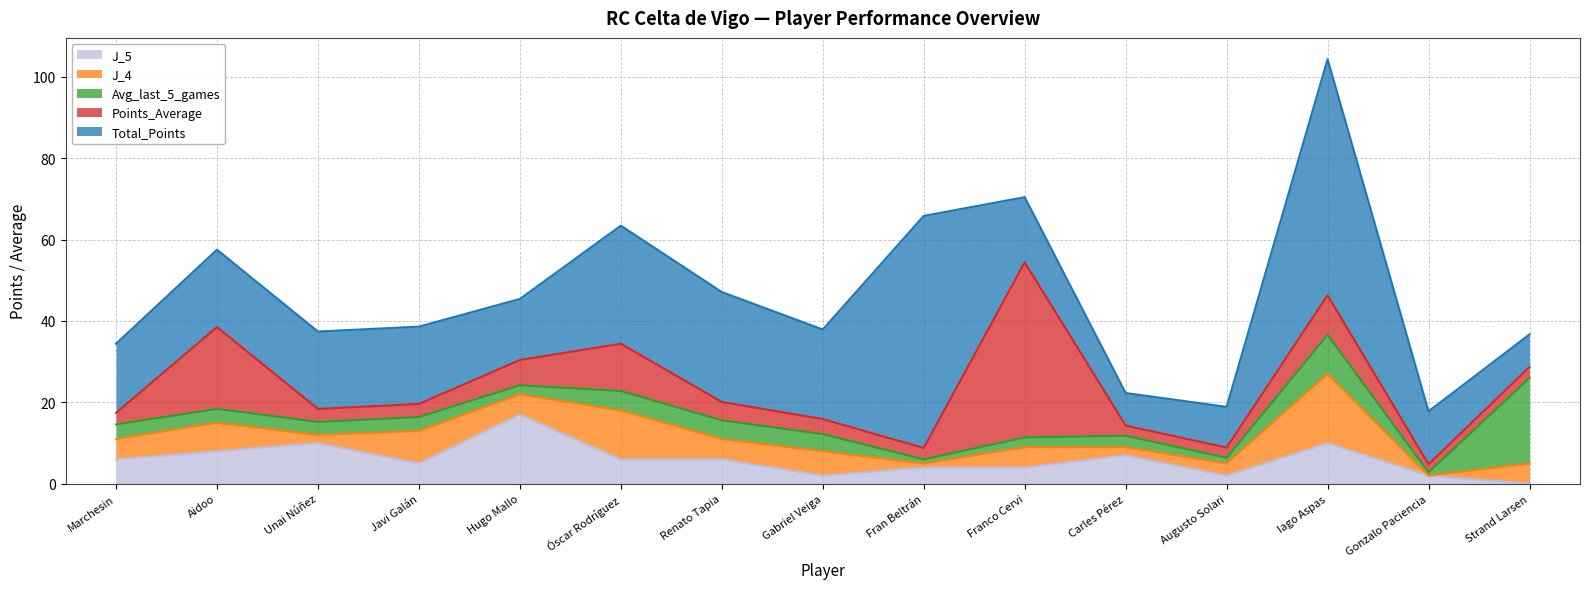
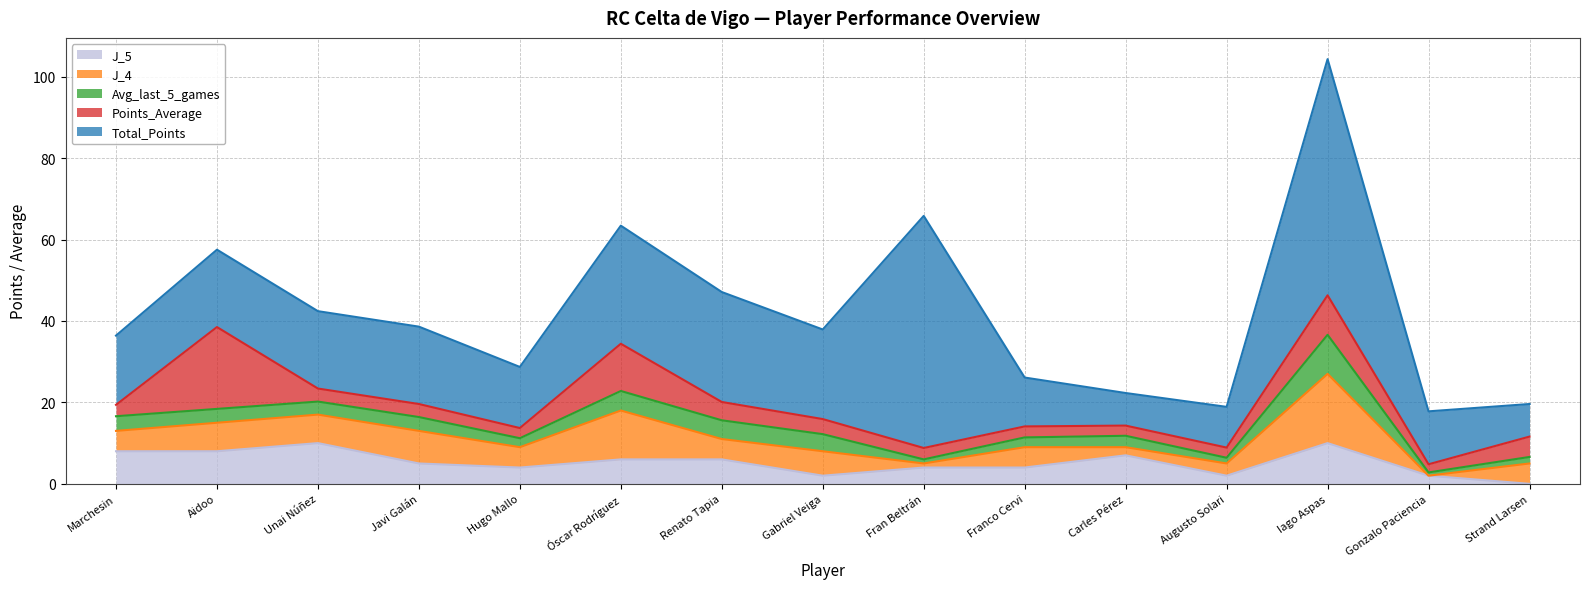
  {
    "J_5": {
-     "Marchesin": 6,
+     "Marchesin": 8,
      "Aidoo": 8,
      "Unai Núñez": 10,
      "Javi Galán": 5,
-     "Hugo Mallo": 17,
+     "Hugo Mallo": 4,
      "Óscar Rodríguez": 6,
      "Renato Tapia": 6,
      "Gabriel Veiga": 2,
      "Fran Beltrán": 4,
      "Franco Cervi": 4,
      "Carles Pérez": 7,
      "Augusto Solari": 2,
      "Iago Aspas": 10,
      "Strand Larsen": 0
    },
    "J_4": {
      "Marchesin": 5,
      "Aidoo": 7,
-     "Unai Núñez": 2,
+     "Unai Núñez": 7,
      "Javi Galán": 8,
      "Hugo Mallo": 5,
      "Óscar Rodríguez": 12,
      "Renato Tapia": 5,
      "Gabriel Veiga": 6,
      "Fran Beltrán": 1,
      "Franco Cervi": 5,
      "Carles Pérez": 2,
      "Augusto Solari": 3,
      "Iago Aspas": 17,
      "Strand Larsen": 5
    },
    "Avg_last_5_games": {
      "Marchesin": 4,
      "Aidoo": 3,
      "Unai Núñez": 3,
      "Javi Galán": 3,
      "Hugo Mallo": 2,
      "Óscar Rodríguez": 5,
      "Renato Tapia": 5,
      "Gabriel Veiga": 4,
      "Fran Beltrán": 1,
      "Franco Cervi": 2,
      "Carles Pérez": 3,
      "Augusto Solari": 1,
      "Iago Aspas": 10,
      "Gonzalo Paciencia": 1,
-     "Strand Larsen": 21
+     "Strand Larsen": 2
    },
    "Points_Average": {
      "Marchesin": 3,
      "Aidoo": 20,
      "Unai Núñez": 3,
      "Javi Galán": 3,
-     "Hugo Mallo": 6,
+     "Hugo Mallo": 3,
      "Óscar Rodríguez": 12,
      "Renato Tapia": 5,
      "Gabriel Veiga": 4,
      "Fran Beltrán": 3,
-     "Franco Cervi": 43,
+     "Franco Cervi": 3,
      "Carles Pérez": 3,
      "Augusto Solari": 3,
      "Iago Aspas": 10,
      "Gonzalo Paciencia": 2,
-     "Strand Larsen": 3
+     "Strand Larsen": 5
    },
    "Total_Points": {
      "Marchesin": 17,
      "Aidoo": 19,
      "Unai Núñez": 19,
      "Javi Galán": 19,
      "Hugo Mallo": 15,
      "Óscar Rodríguez": 29,
      "Renato Tapia": 27,
      "Gabriel Veiga": 22,
      "Fran Beltrán": 57,
-     "Franco Cervi": 16,
+     "Franco Cervi": 12,
      "Carles Pérez": 8,
      "Augusto Solari": 10,
      "Iago Aspas": 58,
      "Gonzalo Paciencia": 13,
      "Strand Larsen": 8
    }
  }
